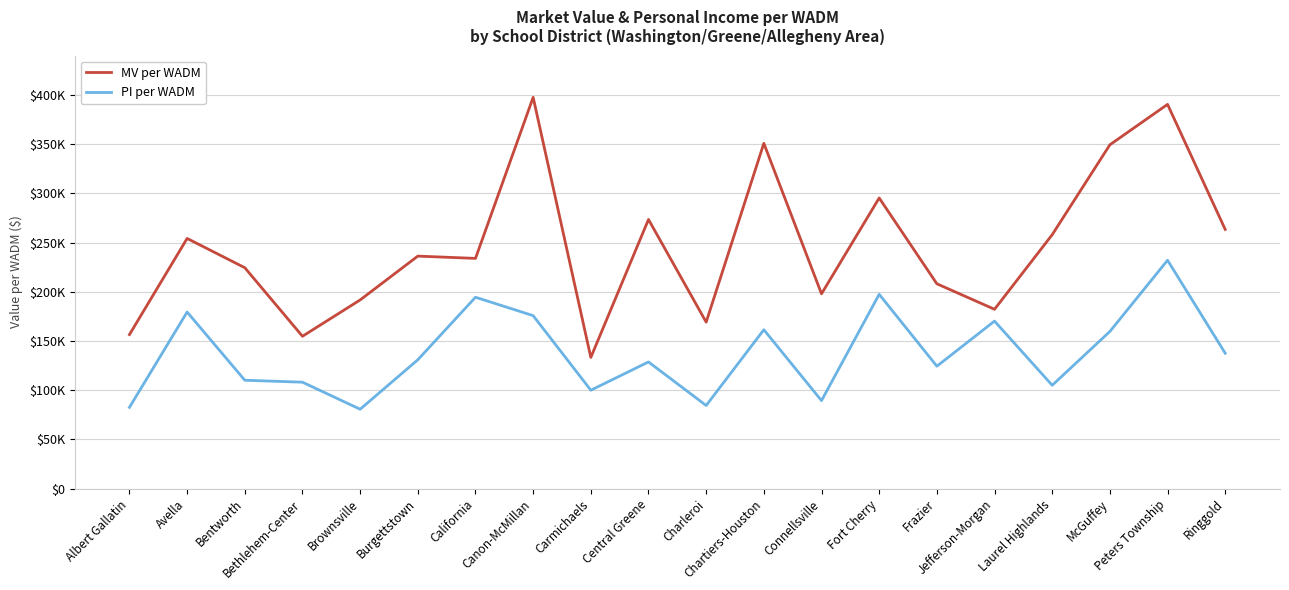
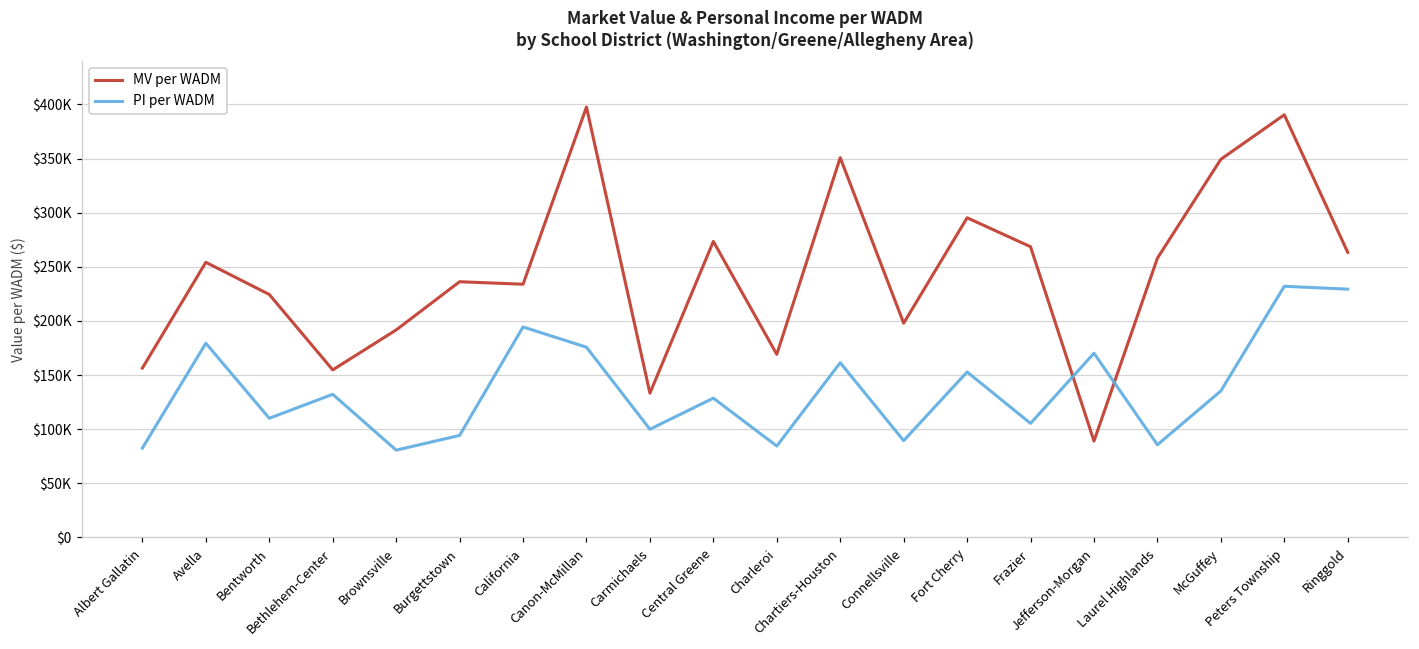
  {
    "MV per WADM": {
      "Albert Gallatin": "$160000",
      "Avella": "$250000",
      "Bentworth": "$220000",
      "Bethlehem-Center": "$150000",
      "Brownsville": "$190000",
      "Burgettstown": "$240000",
      "California": "$230000",
      "Canon-McMillan": "$400000",
      "Carmichaels": "$130000",
      "Central Greene": "$270000",
      "Charleroi": "$170000",
      "Chartiers-Houston": "$350000",
      "Connellsville": "$200000",
      "Fort Cherry": "$300000",
-     "Frazier": "$210000",
-     "Jefferson-Morgan": "$180000",
+     "Frazier": "$270000",
+     "Jefferson-Morgan": "$90000",
      "Laurel Highlands": "$260000",
      "McGuffey": "$350000",
      "Peters Township": "$390000",
      "Ringgold": "$260000"
    },
    "PI per WADM": {
      "Albert Gallatin": "$80000",
      "Avella": "$180000",
      "Bentworth": "$110000",
-     "Bethlehem-Center": "$110000",
+     "Bethlehem-Center": "$130000",
      "Brownsville": "$80000",
-     "Burgettstown": "$130000",
+     "Burgettstown": "$90000",
      "California": "$190000",
      "Canon-McMillan": "$180000",
      "Carmichaels": "$100000",
      "Central Greene": "$130000",
      "Charleroi": "$80000",
      "Chartiers-Houston": "$160000",
      "Connellsville": "$90000",
-     "Fort Cherry": "$200000",
-     "Frazier": "$120000",
+     "Fort Cherry": "$150000",
+     "Frazier": "$110000",
      "Jefferson-Morgan": "$170000",
-     "Laurel Highlands": "$100000",
-     "McGuffey": "$160000",
+     "Laurel Highlands": "$90000",
+     "McGuffey": "$140000",
      "Peters Township": "$230000",
-     "Ringgold": "$140000"
+     "Ringgold": "$230000"
    }
  }
